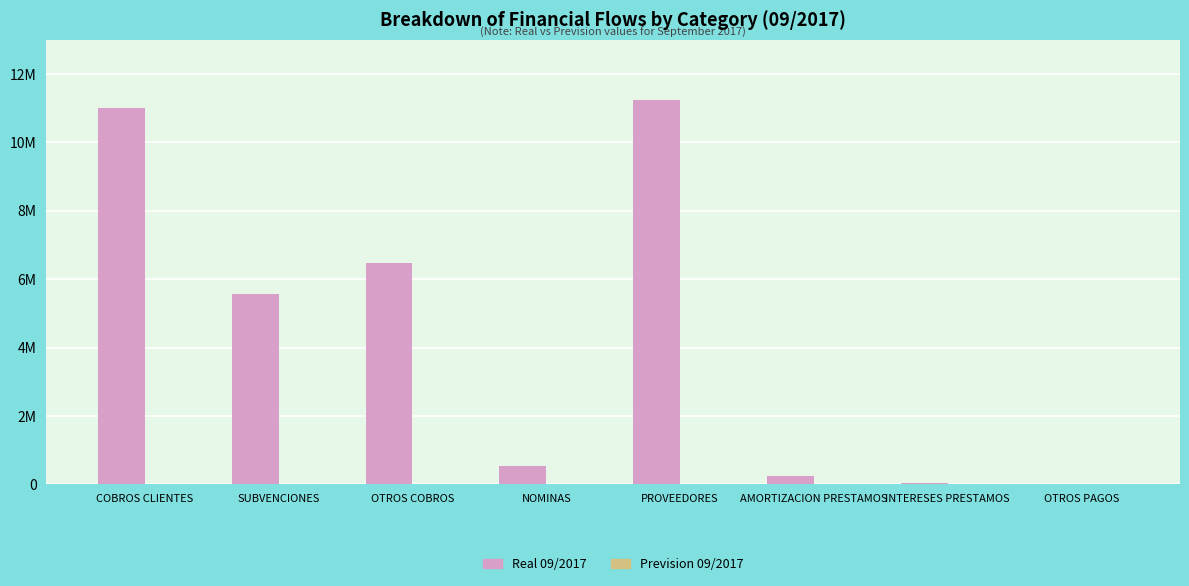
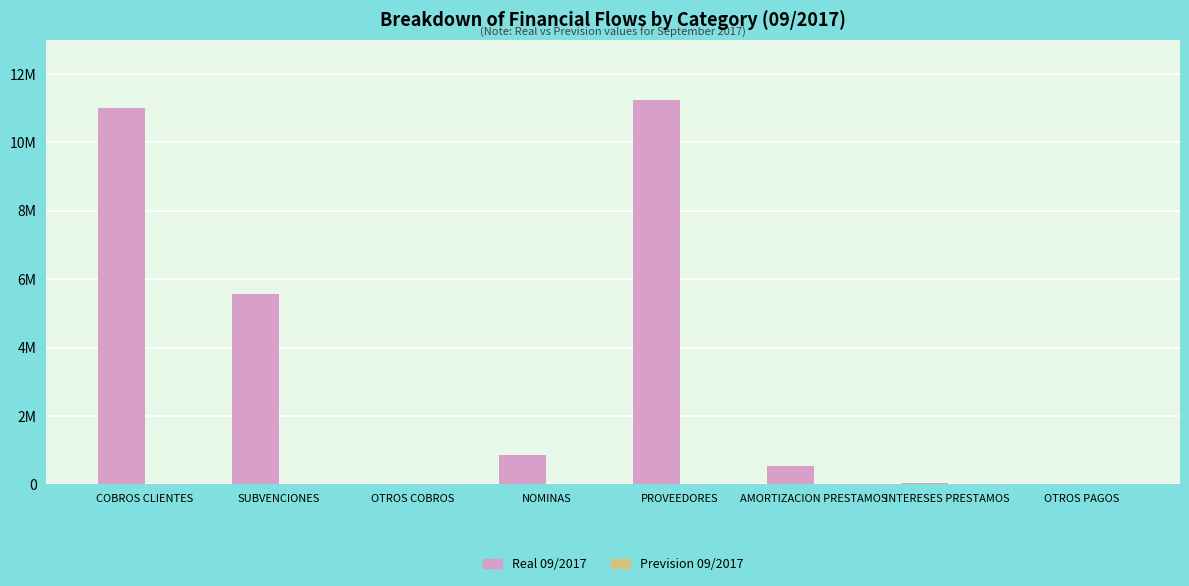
  {
    "Real 09/2017": {
      "COBROS CLIENTES": 11000000,
      "SUBVENCIONES": 5600000,
-     "OTROS COBROS": 6500000,
-     "NOMINAS": 500000,
+     "OTROS COBROS": 0,
+     "NOMINAS": 900000,
      "PROVEEDORES": 11200000,
-     "AMORTIZACION PRESTAMOS": 300000
+     "AMORTIZACION PRESTAMOS": 500000
    },
    "Prevision 09/2017": {
      "COBROS CLIENTES": 0,
      "SUBVENCIONES": 0,
      "OTROS COBROS": 0,
      "NOMINAS": 0,
      "PROVEEDORES": 0,
      "AMORTIZACION PRESTAMOS": 0,
      "INTERESES PRESTAMOS": 0,
      "OTROS PAGOS": 0
    }
  }
